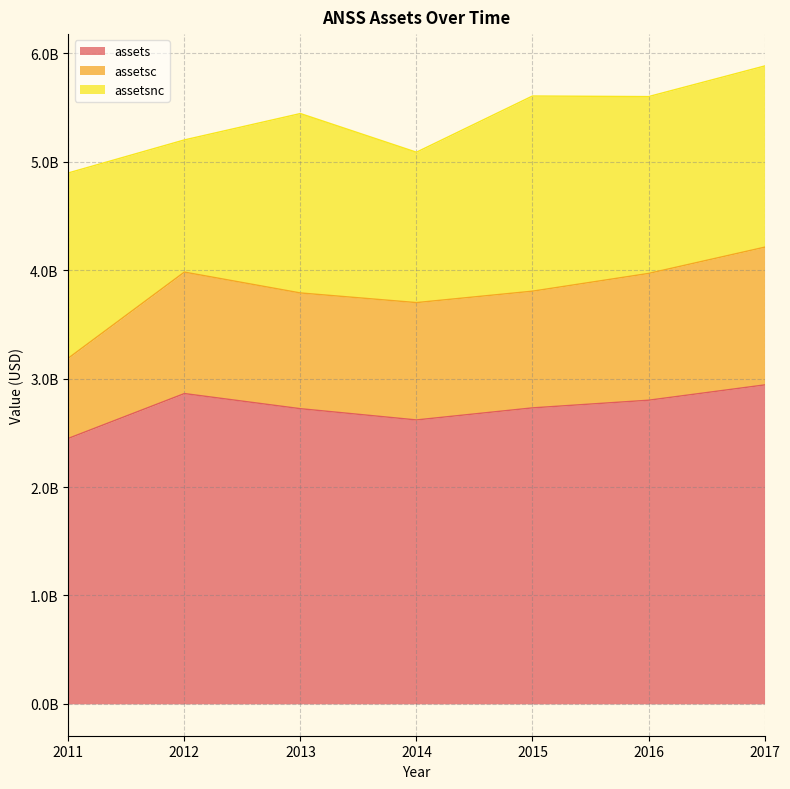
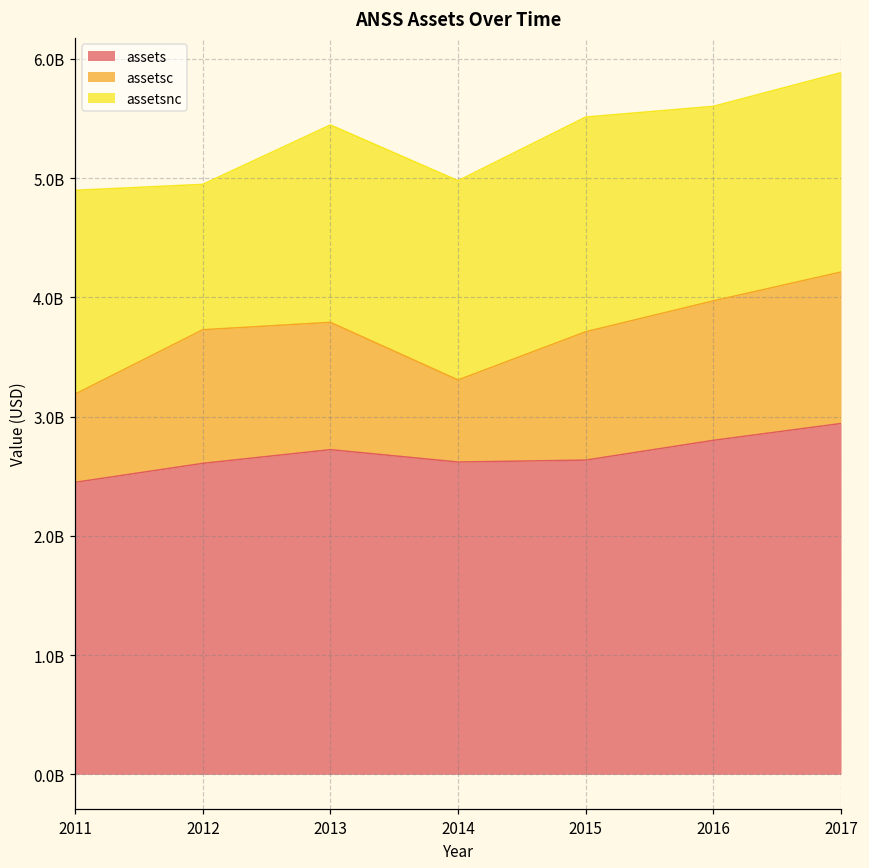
  {
    "assets": {
      "2011": 2450000000,
-     "2012": 2860000000,
+     "2012": 2610000000,
      "2013": 2720000000,
      "2014": 2620000000,
-     "2015": 2730000000,
+     "2015": 2630000000,
      "2016": 2800000000,
      "2017": 2940000000
    },
    "assetsc": {
      "2011": 740000000,
      "2012": 1120000000,
      "2013": 1070000000,
-     "2014": 1080000000,
+     "2014": 690000000,
      "2015": 1080000000,
      "2016": 1170000000,
      "2017": 1270000000
    },
    "assetsnc": {
      "2011": 1710000000,
      "2012": 1220000000,
      "2013": 1650000000,
-     "2014": 1390000000,
+     "2014": 1670000000,
      "2015": 1800000000,
      "2016": 1630000000,
      "2017": 1670000000
    }
  }
